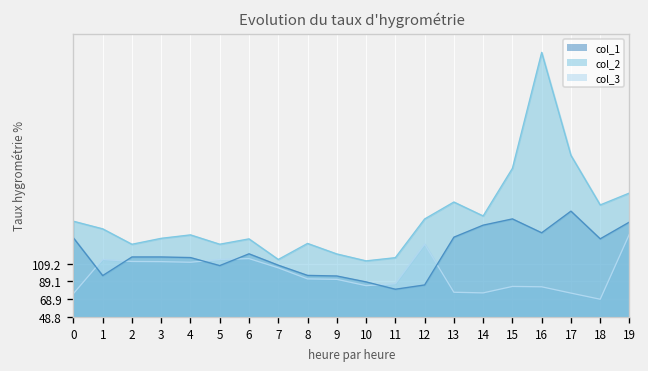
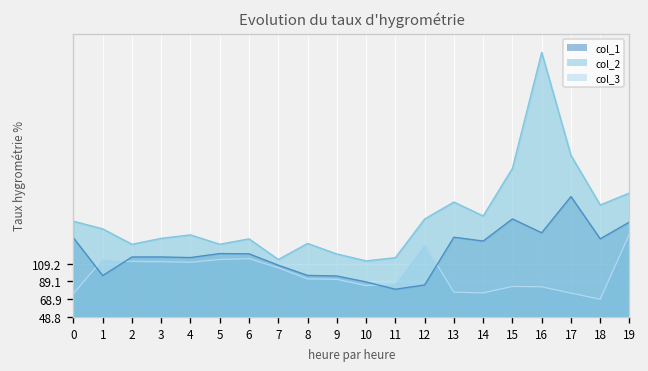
  {
    "col_1": {
      "0": 140,
      "1": 100,
      "2": 120,
      "3": 120,
      "4": 120,
-     "5": 110,
+     "5": 120,
      "6": 120,
      "8": 100,
      "9": 100,
      "10": 90,
      "11": 80,
      "12": 80,
      "13": 140,
-     "14": 150,
+     "14": 130,
      "15": 160,
      "16": 140,
-     "17": 170,
+     "17": 190,
      "18": 140,
      "19": 160
    }
  }
